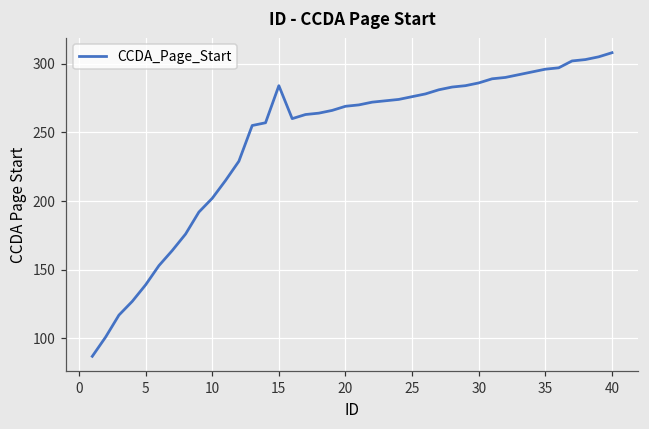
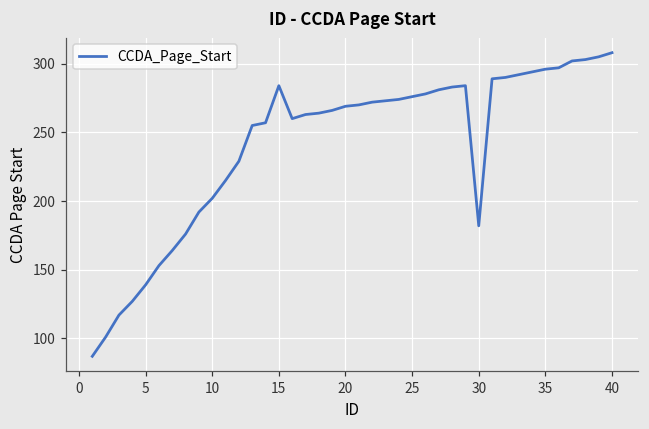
  {
    "5": 139,
    "10": 202,
    "15": 284,
    "20": 269,
    "25": 276,
-   "30": 286,
+   "30": 182,
    "35": 296,
    "40": 308
  }
